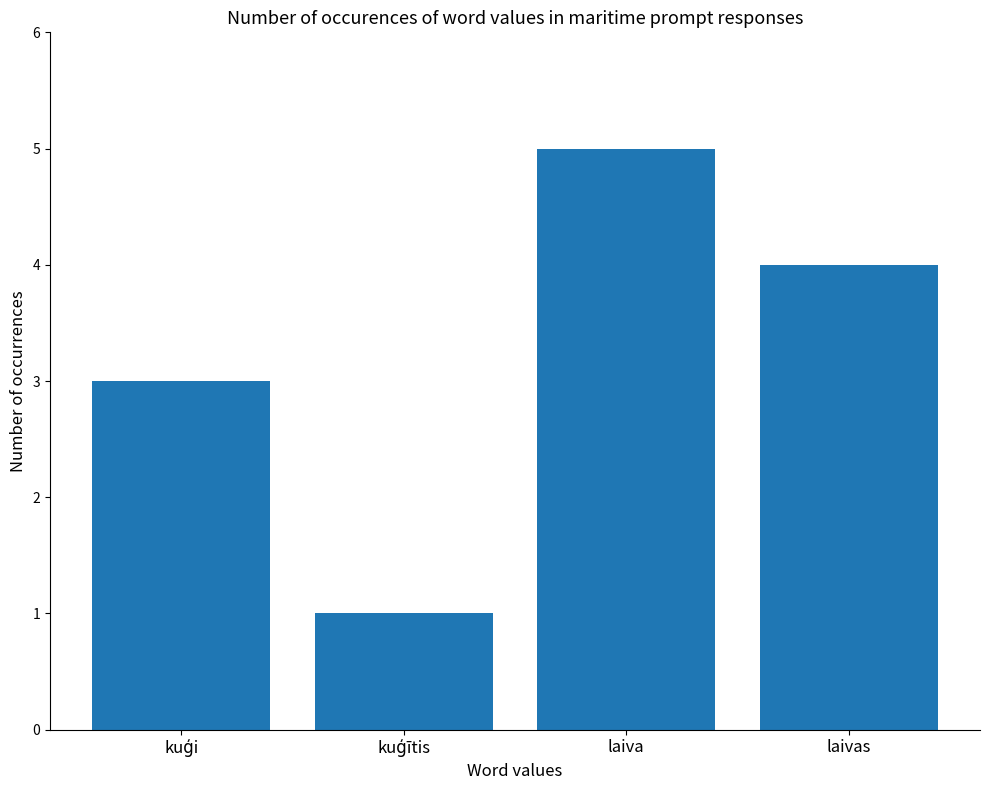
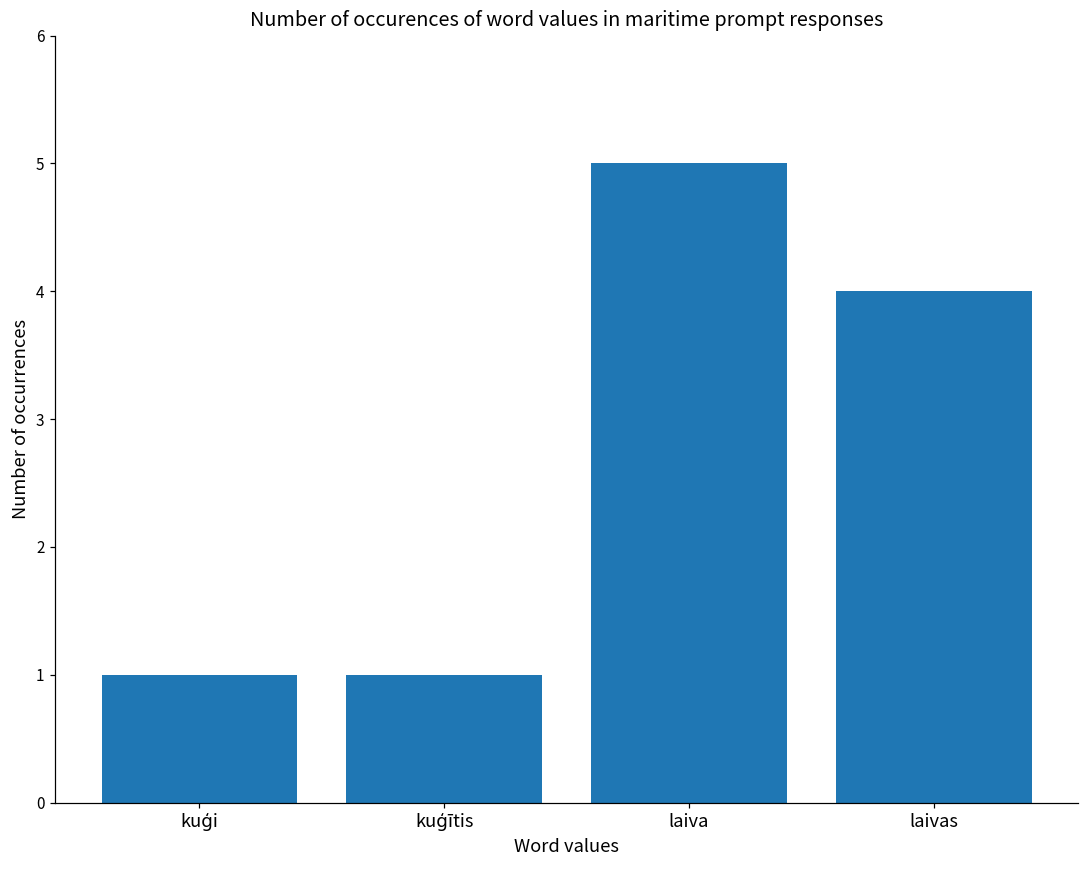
  {
-   "kuģi": 3,
+   "kuģi": 1,
    "kuģītis": 1,
    "laiva": 5,
    "laivas": 4
  }
